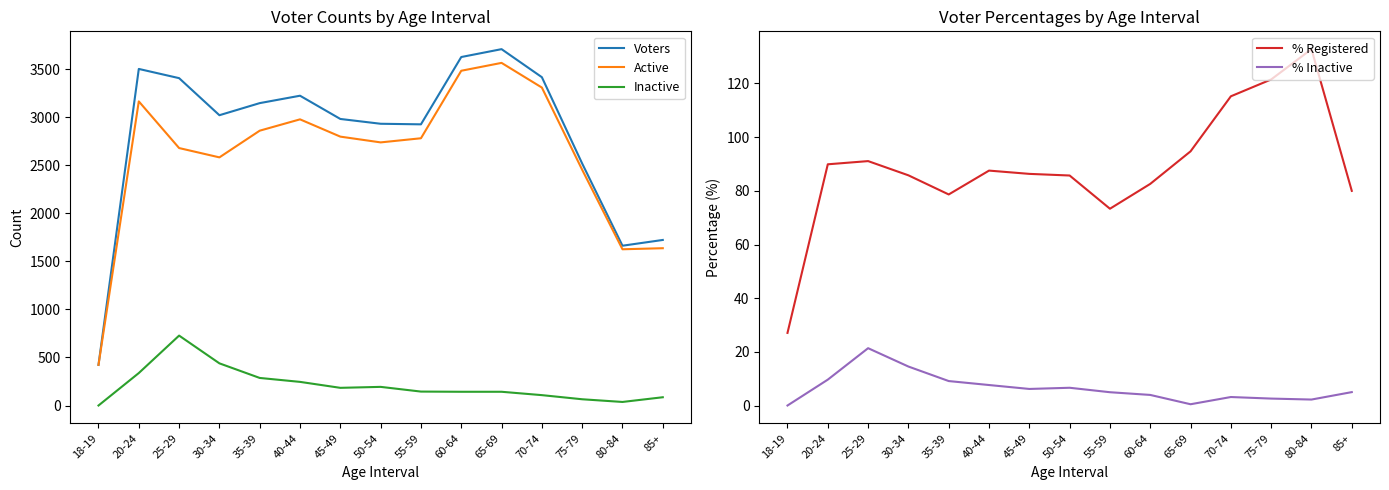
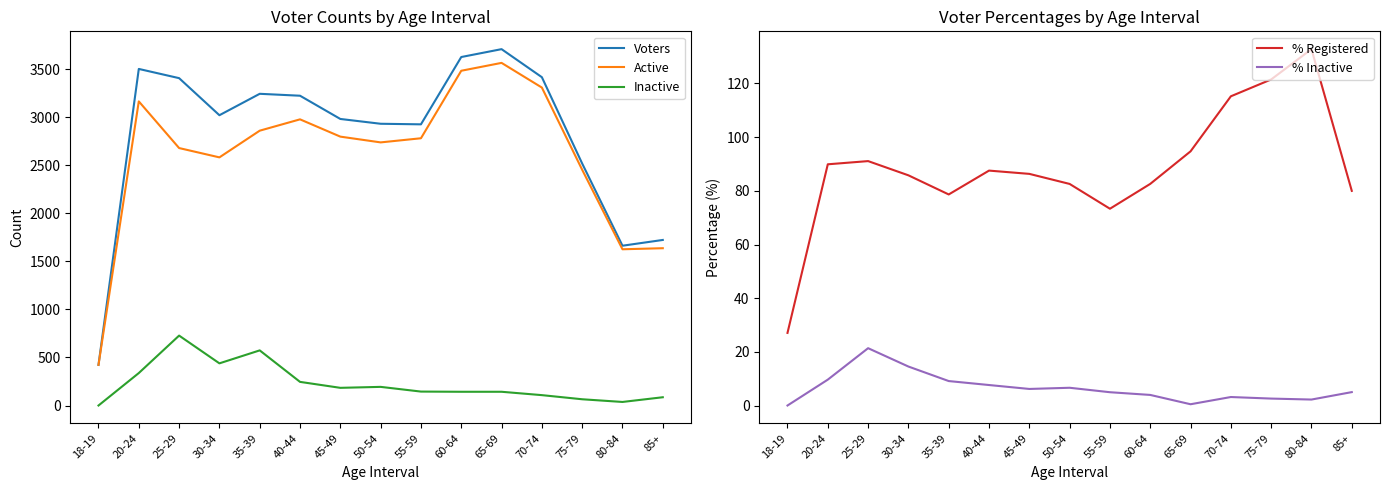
  {
    "Voter Counts by Age Interval": {
      "Voters": {
        "20-24": 3500,
        "25-29": 3400,
        "30-34": 3000,
-       "35-39": 3100,
+       "35-39": 3200,
        "40-44": 3200,
        "45-49": 3000,
        "50-54": 2900,
        "55-59": 2900,
        "60-64": 3600,
        "65-69": 3700,
        "70-74": 3400,
        "75-79": 2500,
        "80-84": 1700,
        "85+": 1700
      },
      "Active": {
        "20-24": 3200,
        "25-29": 2700,
        "30-34": 2600,
        "35-39": 2900,
        "40-44": 3000,
        "45-49": 2800,
        "50-54": 2700,
        "55-59": 2800,
        "60-64": 3500,
        "65-69": 3600,
        "70-74": 3300,
        "75-79": 2500,
        "80-84": 1600,
        "85+": 1600
      },
      "Inactive": {
        "18-19": 0,
        "20-24": 300,
        "25-29": 700,
        "30-34": 400,
-       "35-39": 300,
+       "35-39": 600,
        "40-44": 200,
        "45-49": 200,
        "50-54": 200,
        "55-59": 100,
        "60-64": 100,
        "65-69": 100,
        "70-74": 100,
        "75-79": 100,
        "80-84": 0,
        "85+": 100
      }
    },
    "Voter Percentages by Age Interval": {
      "% Registered": {
        "18-19": 27,
        "20-24": 90,
        "25-29": 91,
        "30-34": 86,
        "35-39": 79,
        "40-44": 88,
        "45-49": 86,
-       "50-54": 86,
+       "50-54": 83,
        "55-59": 73,
        "60-64": 83,
        "65-69": 95,
        "70-74": 115,
        "85+": 80
      },
      "% Inactive": {
        "18-19": 0,
        "20-24": 10,
        "25-29": 21,
        "30-34": 15,
        "35-39": 9,
        "40-44": 8,
        "45-49": 6,
        "50-54": 7,
        "55-59": 5,
        "60-64": 4,
        "65-69": 0,
        "70-74": 3,
        "75-79": 3,
        "80-84": 2,
        "85+": 5
      }
    }
  }
